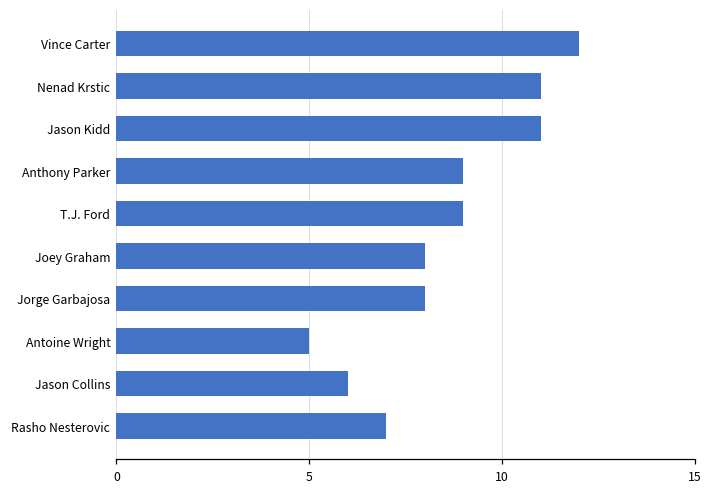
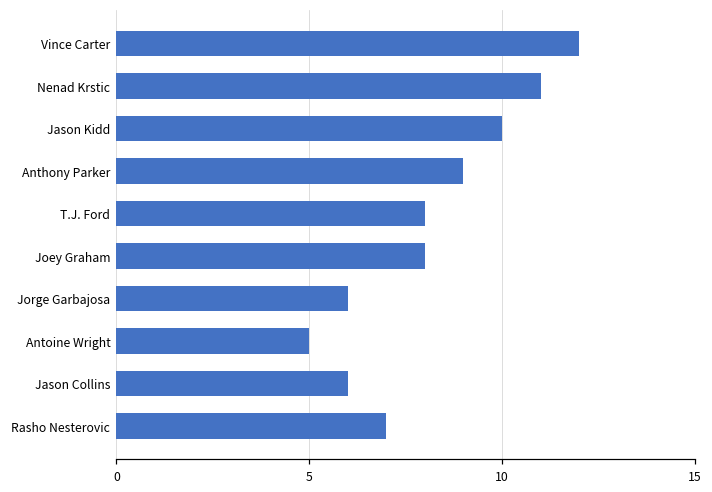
  {
    "Vince Carter": 12,
    "Nenad Krstic": 11,
-   "Jason Kidd": 11,
+   "Jason Kidd": 10,
    "Anthony Parker": 9,
-   "T.J. Ford": 9,
+   "T.J. Ford": 8,
    "Joey Graham": 8,
-   "Jorge Garbajosa": 8,
+   "Jorge Garbajosa": 6,
    "Antoine Wright": 5,
    "Jason Collins": 6,
    "Rasho Nesterovic": 7
  }
